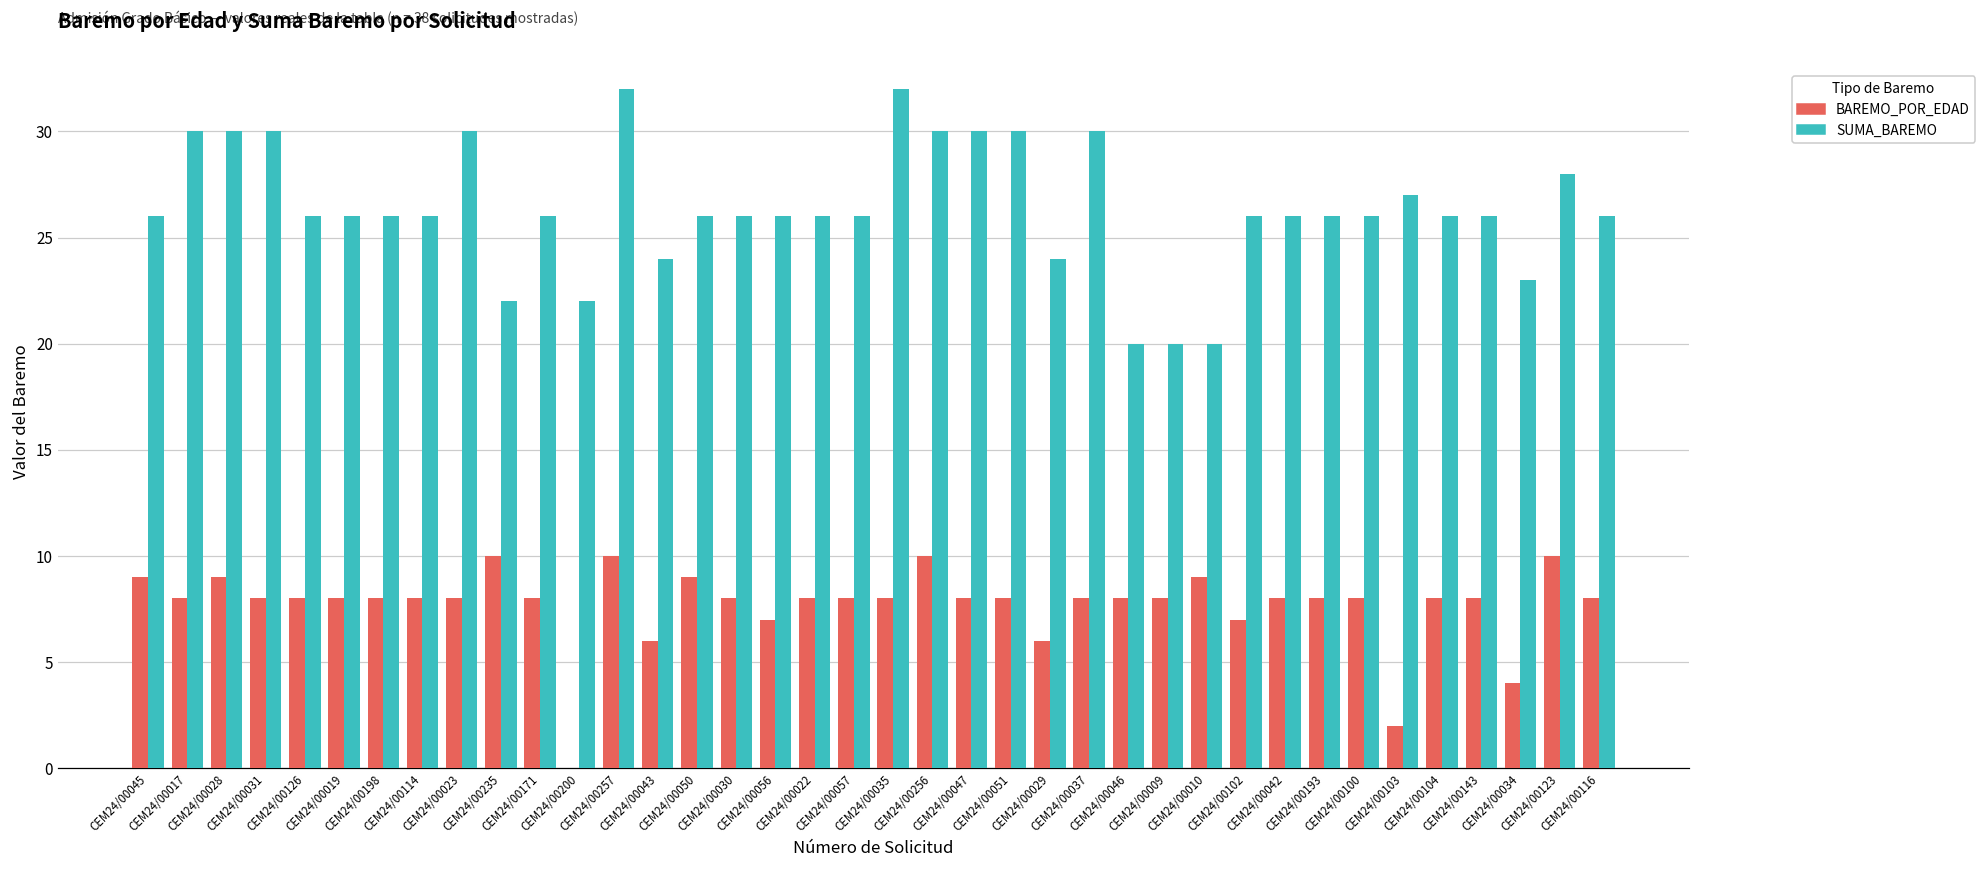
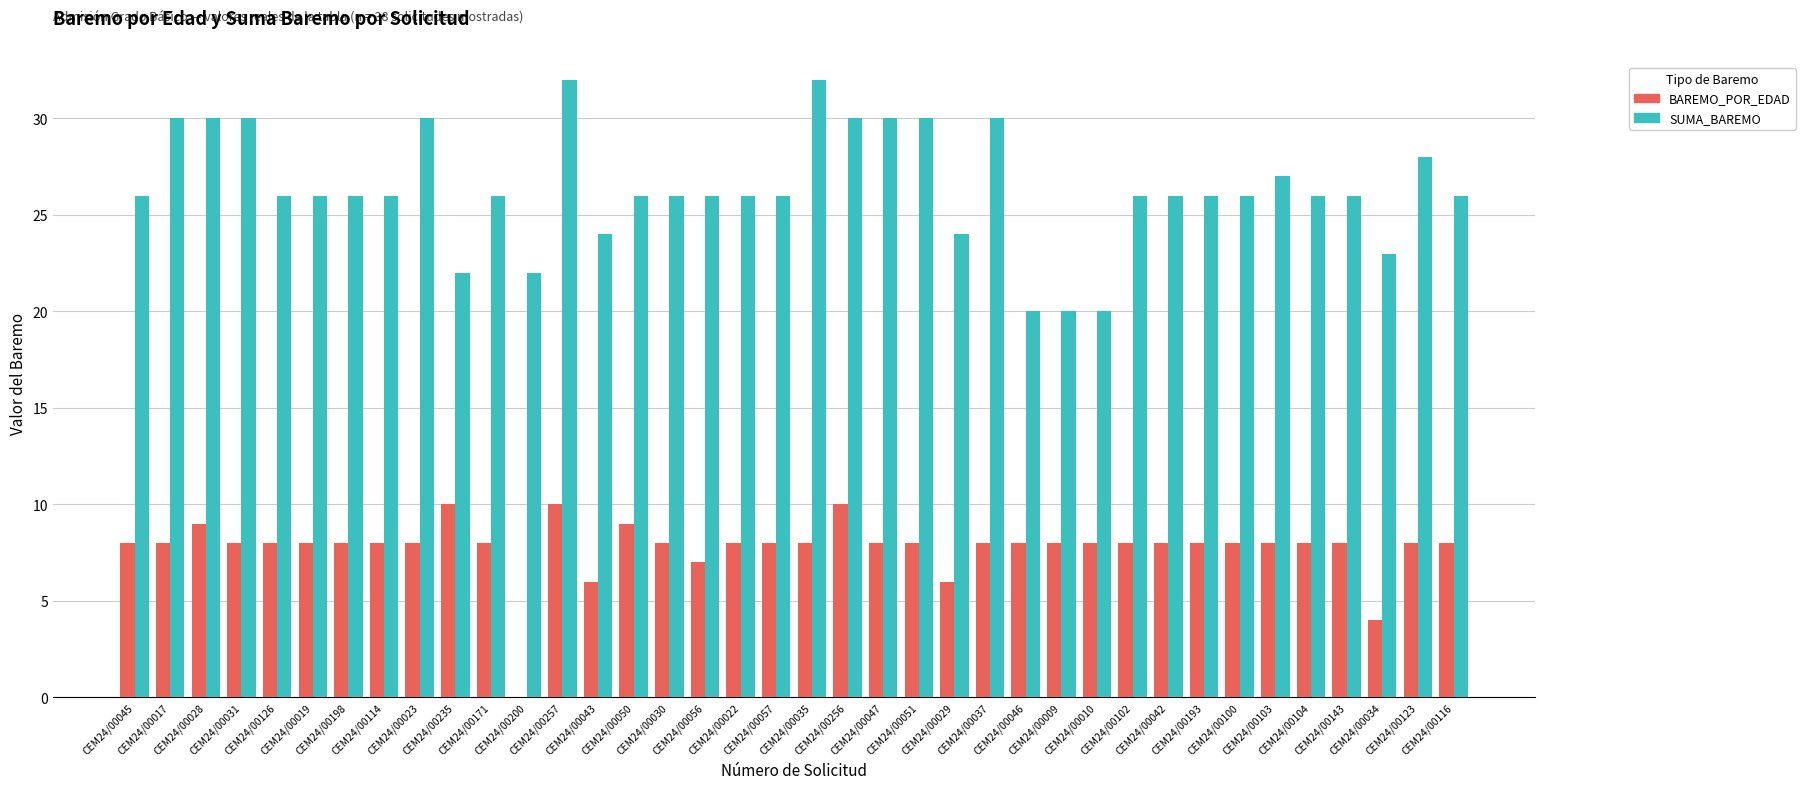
  {
    "BAREMO_POR_EDAD": {
-     "CEM24/00045": 9,
+     "CEM24/00045": 8,
      "CEM24/00017": 8,
      "CEM24/00028": 9,
      "CEM24/00031": 8,
      "CEM24/00126": 8,
      "CEM24/00019": 8,
      "CEM24/00198": 8,
      "CEM24/00114": 8,
      "CEM24/00023": 8,
      "CEM24/00235": 10,
      "CEM24/00171": 8,
      "CEM24/00200": 0,
      "CEM24/00257": 10,
      "CEM24/00043": 6,
      "CEM24/00050": 9,
      "CEM24/00030": 8,
      "CEM24/00056": 7,
      "CEM24/00022": 8,
      "CEM24/00057": 8,
      "CEM24/00035": 8,
      "CEM24/00256": 10,
      "CEM24/00047": 8,
      "CEM24/00051": 8,
      "CEM24/00029": 6,
      "CEM24/00037": 8,
      "CEM24/00046": 8,
      "CEM24/00009": 8,
-     "CEM24/00010": 9,
-     "CEM24/00102": 7,
+     "CEM24/00010": 8,
+     "CEM24/00102": 8,
      "CEM24/00042": 8,
      "CEM24/00193": 8,
      "CEM24/00100": 8,
-     "CEM24/00103": 2,
+     "CEM24/00103": 8,
      "CEM24/00104": 8,
      "CEM24/00143": 8,
      "CEM24/00034": 4,
-     "CEM24/00123": 10,
+     "CEM24/00123": 8,
      "CEM24/00116": 8
    },
    "SUMA_BAREMO": {
      "CEM24/00045": 26,
      "CEM24/00017": 30,
      "CEM24/00028": 30,
      "CEM24/00031": 30,
      "CEM24/00126": 26,
      "CEM24/00019": 26,
      "CEM24/00198": 26,
      "CEM24/00114": 26,
      "CEM24/00023": 30,
      "CEM24/00235": 22,
      "CEM24/00171": 26,
      "CEM24/00200": 22,
      "CEM24/00257": 32,
      "CEM24/00043": 24,
      "CEM24/00050": 26,
      "CEM24/00030": 26,
      "CEM24/00056": 26,
      "CEM24/00022": 26,
      "CEM24/00057": 26,
      "CEM24/00035": 32,
      "CEM24/00256": 30,
      "CEM24/00047": 30,
      "CEM24/00051": 30,
      "CEM24/00029": 24,
      "CEM24/00037": 30,
      "CEM24/00046": 20,
      "CEM24/00009": 20,
      "CEM24/00010": 20,
      "CEM24/00102": 26,
      "CEM24/00042": 26,
      "CEM24/00193": 26,
      "CEM24/00100": 26,
      "CEM24/00103": 27,
      "CEM24/00104": 26,
      "CEM24/00143": 26,
      "CEM24/00034": 23,
      "CEM24/00123": 28,
      "CEM24/00116": 26
    }
  }
